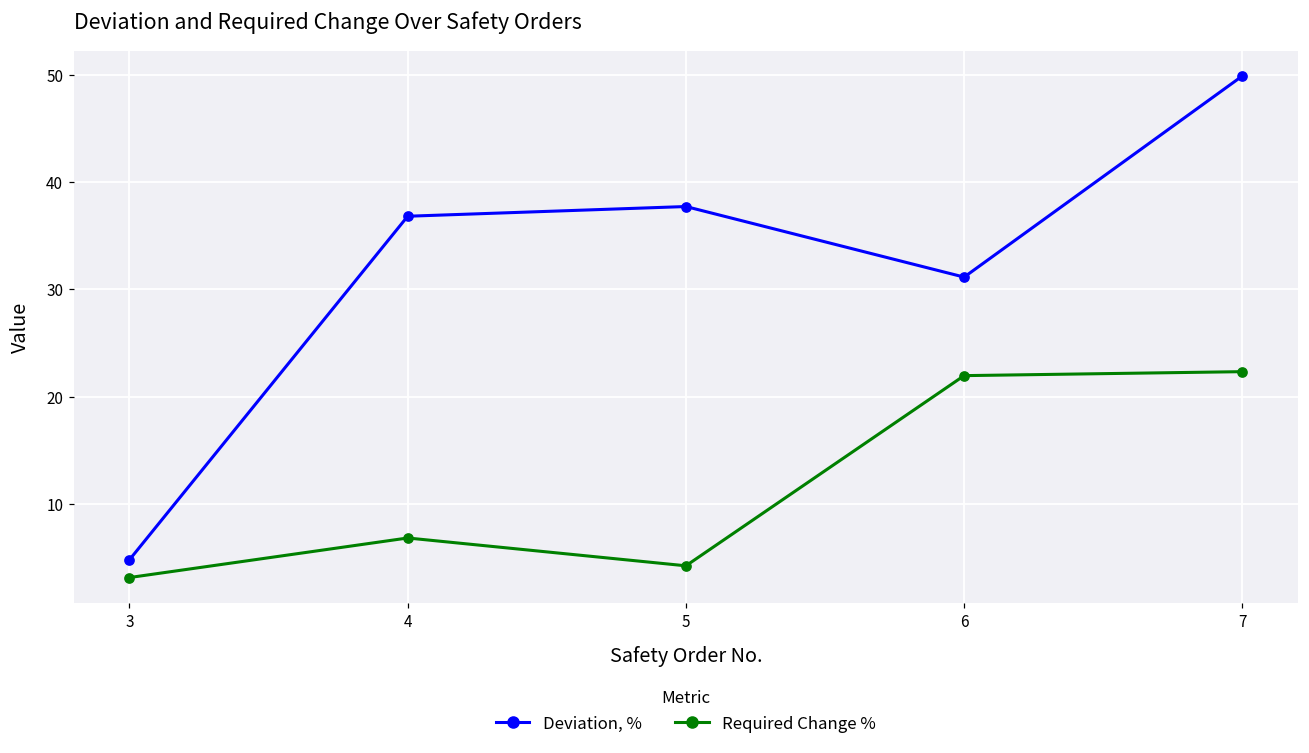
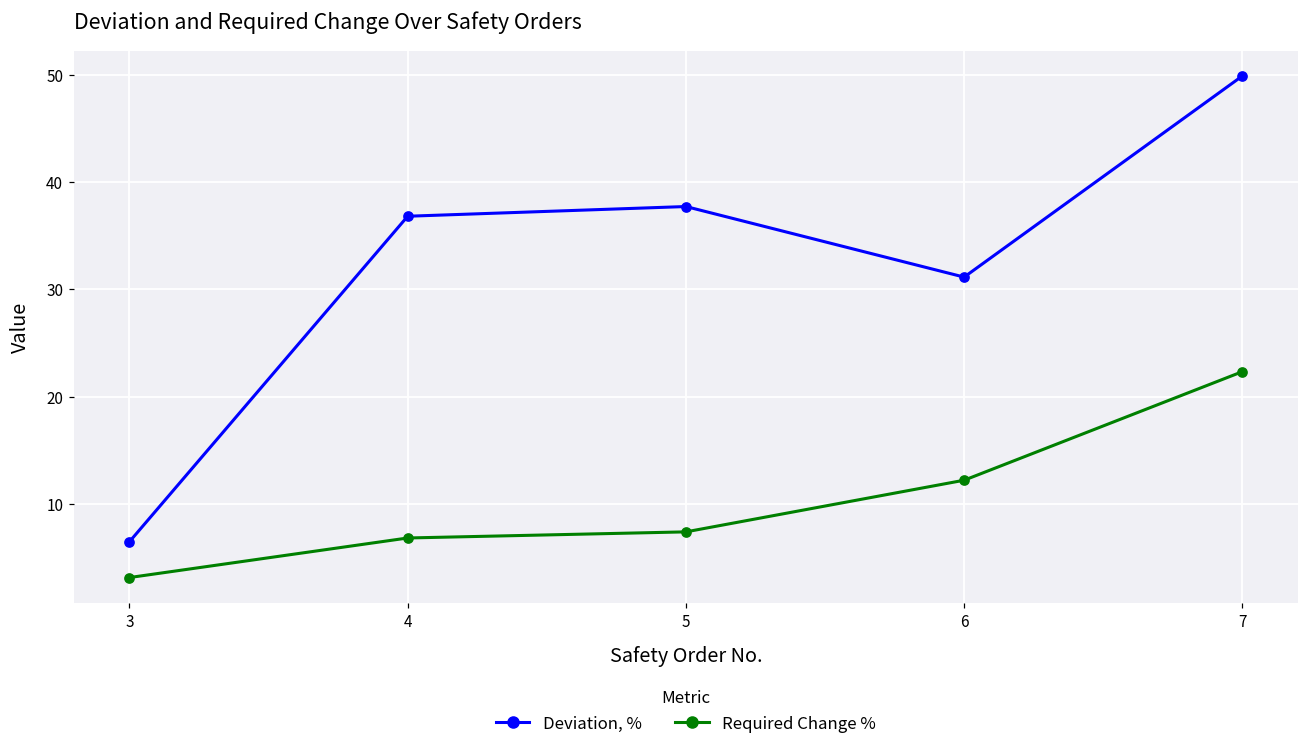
  {
    "Deviation, %": {
-     "3": 5,
+     "3": 6,
      "4": 37,
      "5": 38,
      "6": 31,
      "7": 50
    },
    "Required Change %": {
      "3": 3,
      "4": 7,
-     "5": 4,
-     "6": 22,
+     "5": 7,
+     "6": 12,
      "7": 22
    }
  }
